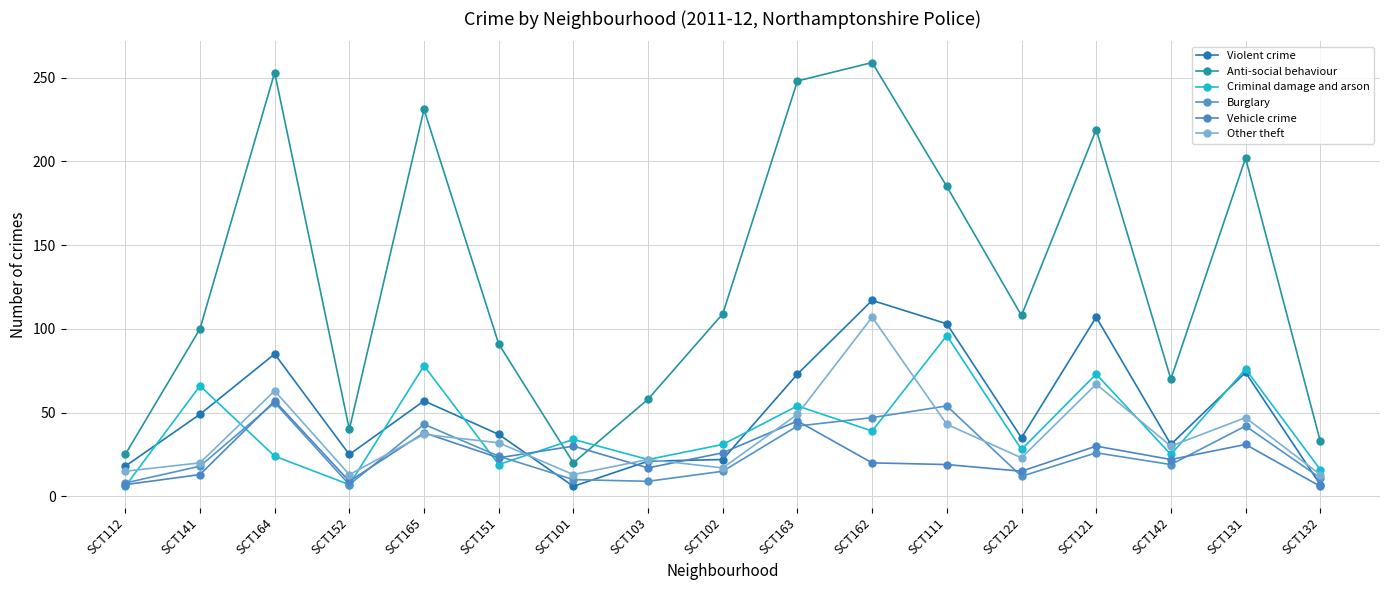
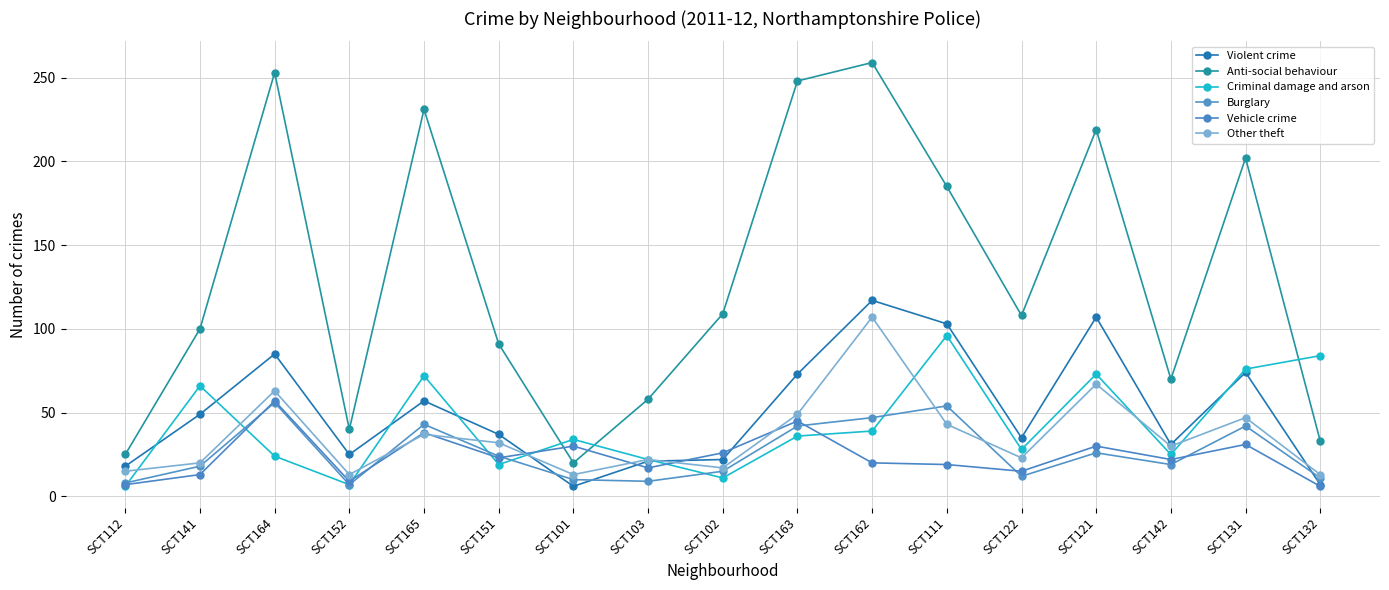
  {
    "Criminal damage and arson": {
      "SCT141": 66,
      "SCT164": 24,
-     "SCT165": 78,
+     "SCT165": 72,
      "SCT151": 19,
      "SCT101": 34,
-     "SCT102": 31,
-     "SCT163": 54,
+     "SCT102": 11,
+     "SCT163": 36,
      "SCT162": 39,
      "SCT111": 96,
      "SCT122": 28,
      "SCT121": 73,
      "SCT142": 25,
      "SCT131": 76,
-     "SCT132": 16
+     "SCT132": 84
    }
  }
